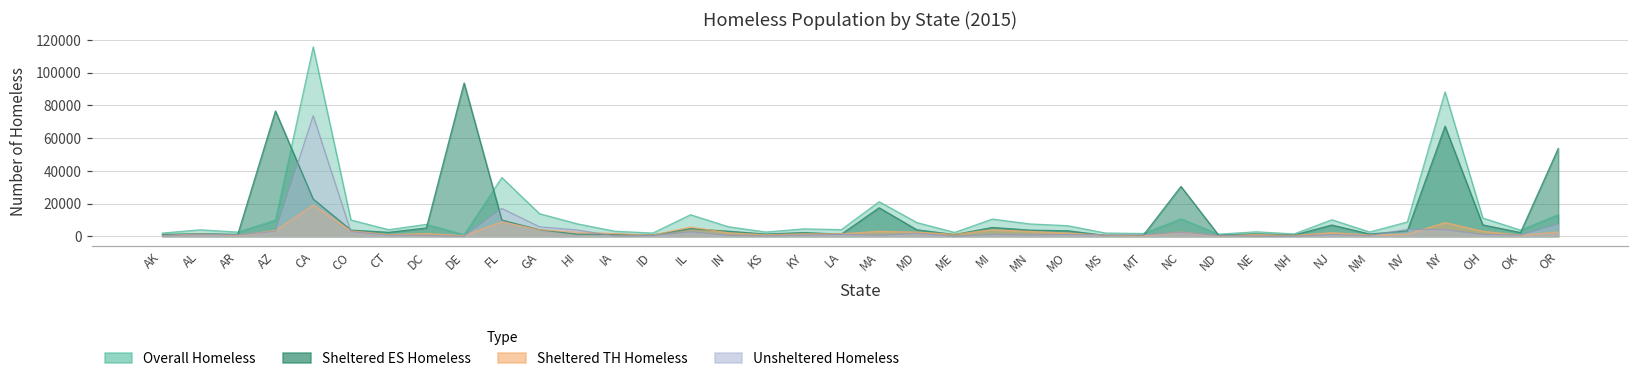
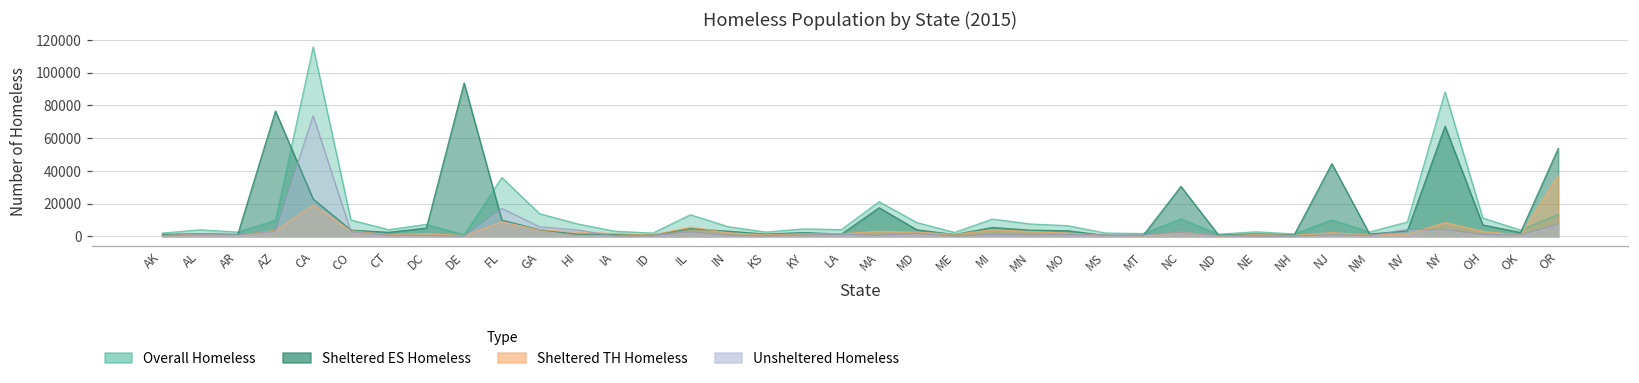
  {
    "Sheltered ES Homeless": {
      "AZ": 77000,
      "CA": 23000,
      "DC": 5000,
      "DE": 94000,
      "MA": 17000,
      "NC": 30000,
-     "NJ": 7000,
+     "NJ": 44000,
      "NY": 67000,
      "OH": 7000,
      "OR": 54000
    },
    "Sheltered TH Homeless": {
      "CA": 19000,
      "MA": 3000,
      "NV": 1000,
      "NY": 8000,
      "OH": 3000,
-     "OR": 3000
+     "OR": 37000
    }
  }
